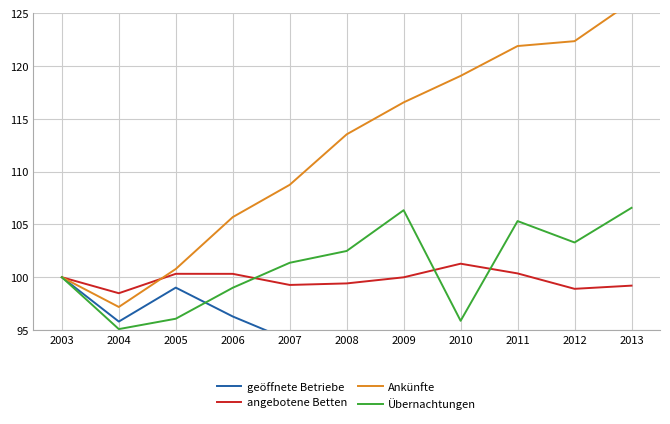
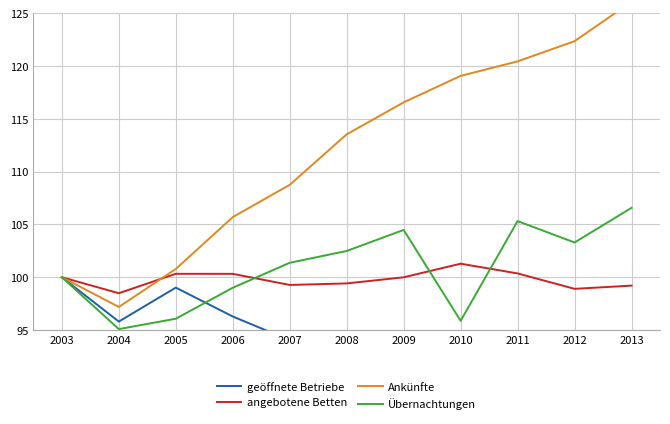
  {
    "geöffnete Betriebe": {
      "2004": 95.8,
      "2005": 99.0,
      "2006": 96.3
    },
    "angebotene Betten": {
      "2004": 98.5,
      "2005": 100.3,
      "2006": 100.3,
      "2007": 99.3,
      "2008": 99.4,
      "2009": 100.0,
      "2010": 101.3,
      "2011": 100.4,
      "2012": 98.9,
      "2013": 99.2
    },
    "Ankünfte": {
      "2004": 97.2,
      "2005": 100.8,
      "2006": 105.7,
      "2007": 108.8,
      "2008": 113.5,
      "2009": 116.6,
      "2010": 119.1,
-     "2011": 121.9,
+     "2011": 120.4,
      "2012": 122.4
    },
    "Übernachtungen": {
      "2004": 95.1,
      "2005": 96.1,
      "2006": 99.0,
      "2007": 101.4,
      "2008": 102.5,
-     "2009": 106.3,
+     "2009": 104.5,
      "2010": 95.9,
      "2011": 105.3,
      "2012": 103.3,
      "2013": 106.6
    }
  }
